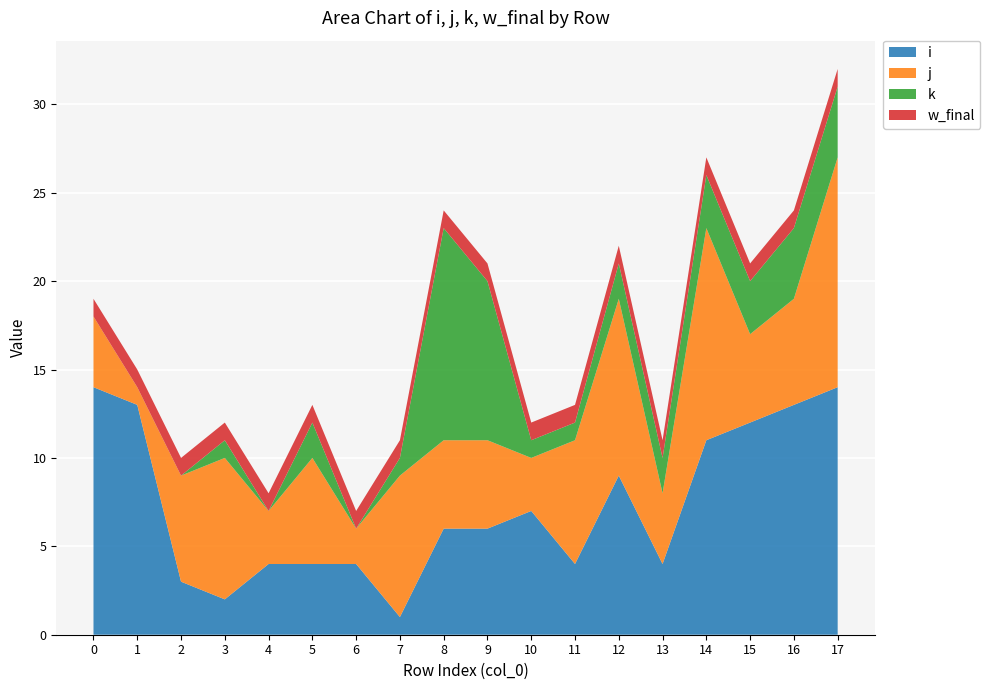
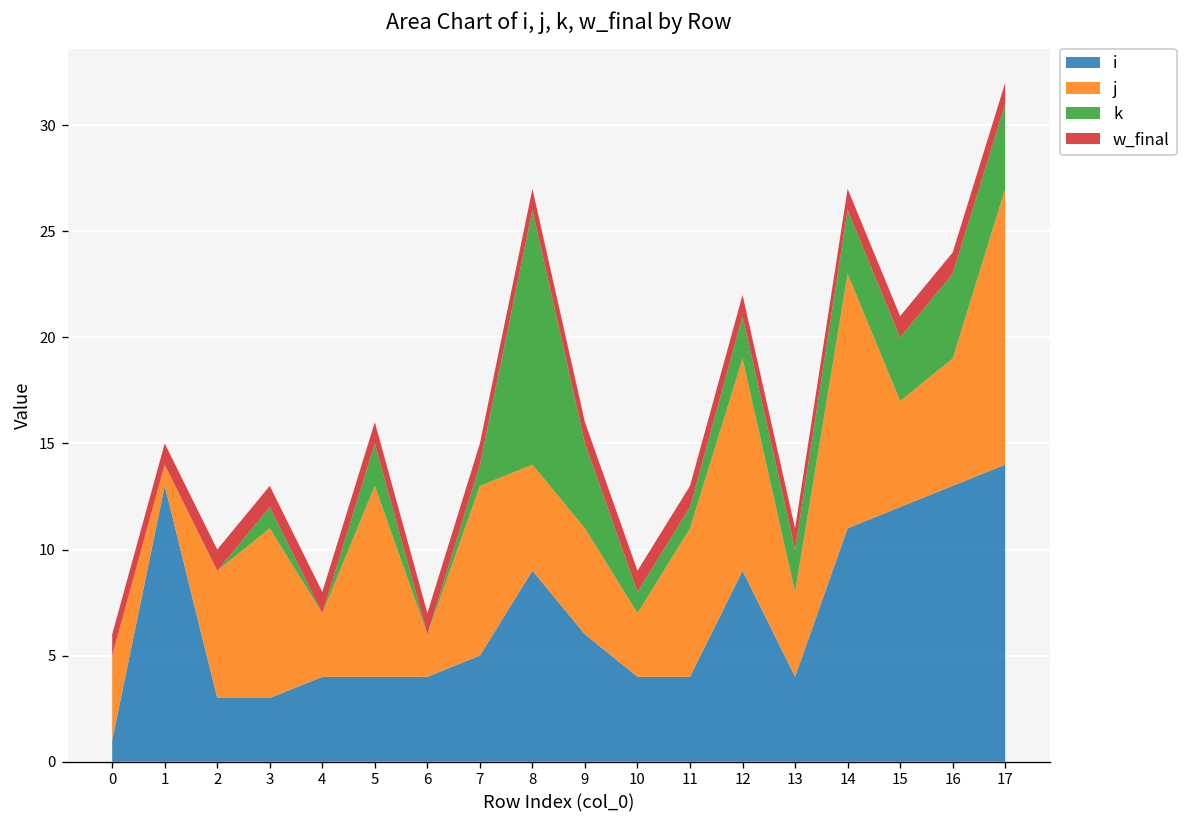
  {
    "i": {
-     "0": 14,
+     "0": 1,
      "1": 13,
      "2": 3,
-     "3": 2,
+     "3": 3,
      "4": 4,
      "5": 4,
      "6": 4,
-     "7": 1,
-     "8": 6,
+     "7": 5,
+     "8": 9,
      "9": 6,
-     "10": 7,
+     "10": 4,
      "11": 4,
      "12": 9,
      "13": 4,
      "14": 11,
      "15": 12,
      "16": 13,
      "17": 14
    },
    "j": {
      "3": 8,
-     "5": 6,
+     "5": 9,
      "7": 8,
      "8": 5,
      "9": 5,
      "10": 3,
      "11": 7,
      "12": 10,
      "13": 4,
      "14": 12,
      "15": 5,
      "16": 6,
      "17": 13
    },
    "k": {
      "3": 1,
      "5": 2,
      "7": 1,
      "8": 12,
-     "9": 9,
+     "9": 4,
      "10": 1,
      "11": 1,
      "12": 2,
      "13": 2,
      "14": 3,
      "15": 3,
      "16": 4,
      "17": 4
    },
    "w_final": {
      "0": 1,
      "1": 1,
      "2": 1,
      "3": 1,
      "4": 1,
      "5": 1,
      "6": 1,
      "7": 1,
      "8": 1,
      "9": 1,
      "10": 1,
      "11": 1,
      "12": 1,
      "13": 1,
      "14": 1,
      "15": 1,
      "16": 1,
      "17": 1
    }
  }
